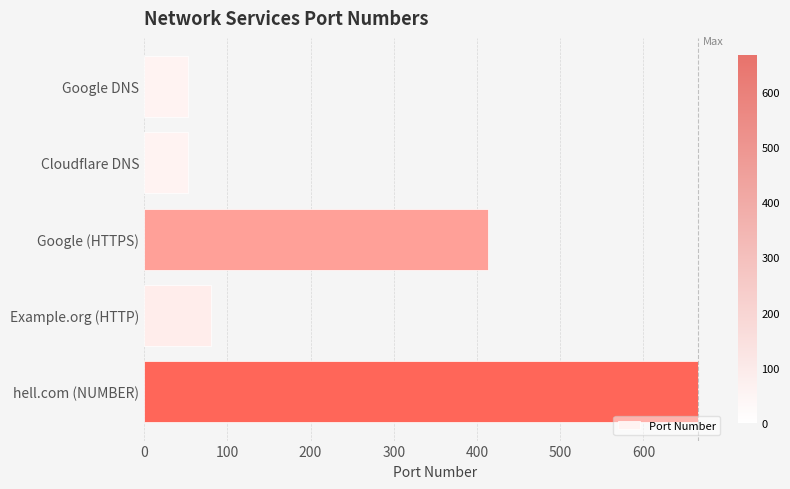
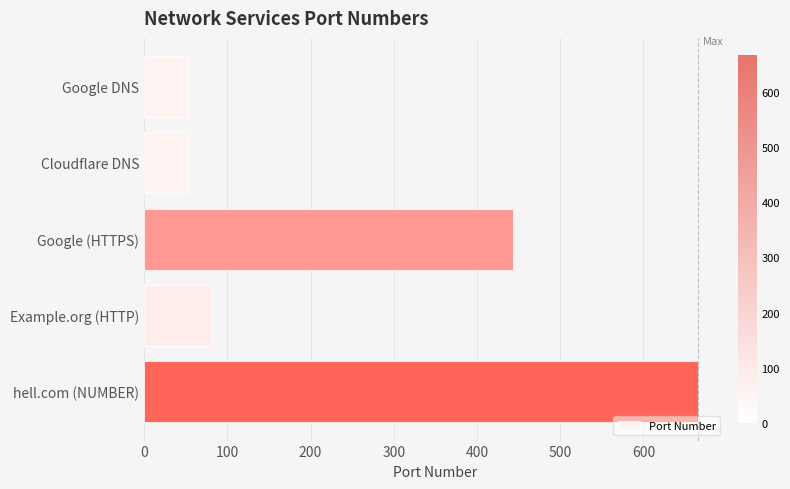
  {
    "Google DNS": 50,
    "Cloudflare DNS": 50,
-   "Google (HTTPS)": 410,
+   "Google (HTTPS)": 440,
    "Example.org (HTTP)": 80,
    "hell.com (NUMBER)": 670
  }
